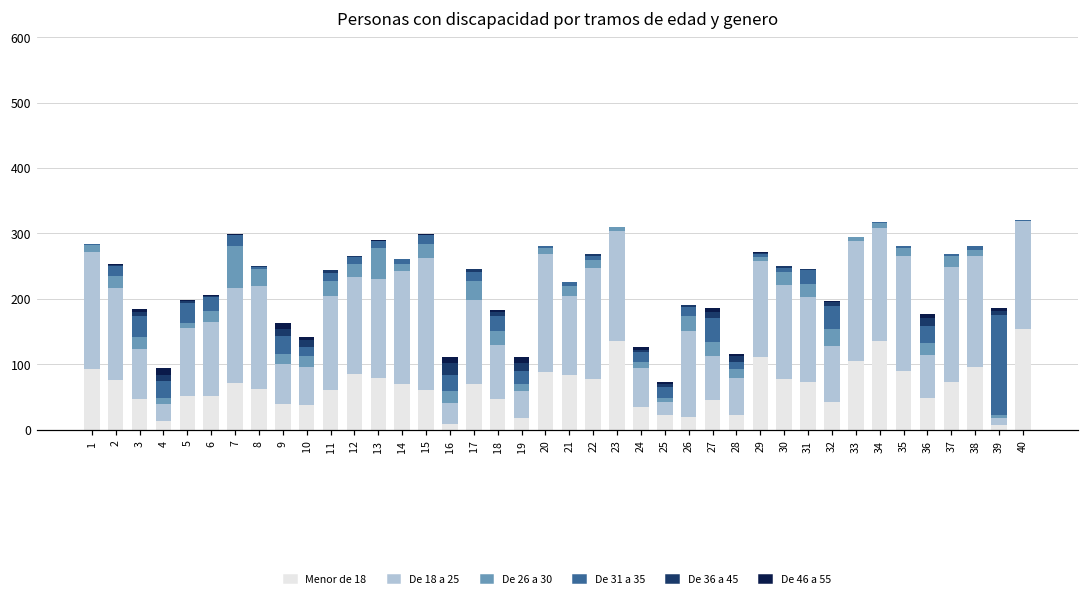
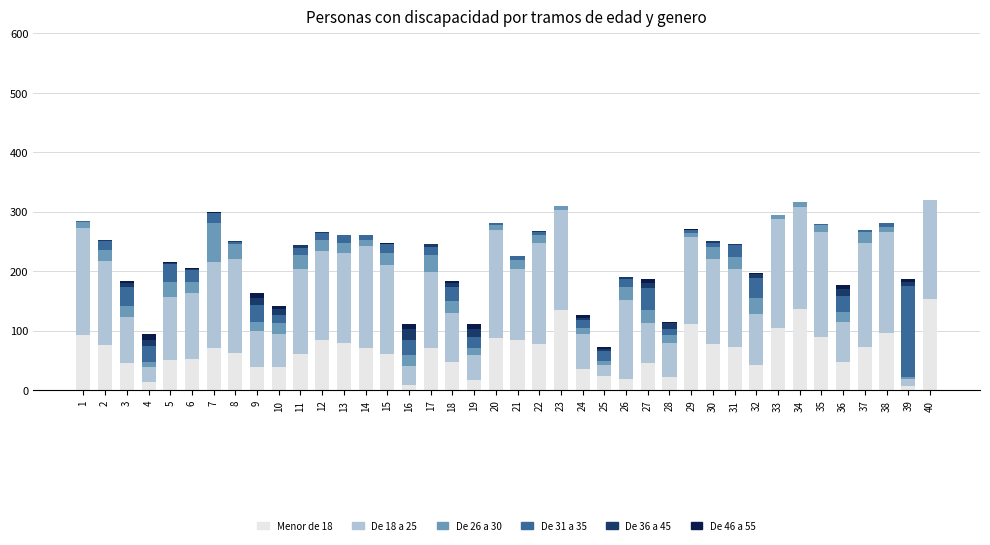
  {
    "Menor de 18": {
      "1": 90,
      "2": 80,
      "3": 50,
      "4": 10,
      "5": 50,
      "6": 50,
      "7": 70,
      "8": 60,
      "9": 40,
      "10": 40,
      "11": 60,
      "12": 90,
      "13": 80,
      "14": 70,
      "15": 60,
      "16": 10,
      "17": 70,
      "18": 50,
      "19": 20,
      "20": 90,
      "21": 80,
      "22": 80,
      "23": 140,
      "24": 40,
      "25": 20,
      "26": 20,
      "27": 50,
      "28": 20,
      "29": 110,
      "30": 80,
      "31": 70,
      "32": 40,
      "33": 110,
      "34": 140,
      "35": 90,
      "36": 50,
      "37": 70,
      "38": 100,
      "39": 10,
      "40": 150
    },
    "De 18 a 25": {
      "1": 180,
      "2": 140,
      "3": 80,
      "4": 30,
      "5": 110,
      "6": 110,
      "7": 150,
      "8": 160,
      "9": 60,
      "10": 60,
      "11": 140,
      "12": 150,
      "13": 150,
      "14": 170,
-     "15": 200,
+     "15": 150,
      "16": 30,
      "17": 130,
      "18": 80,
      "19": 40,
      "20": 180,
      "21": 120,
      "22": 170,
      "23": 170,
      "24": 60,
      "25": 20,
      "26": 130,
      "27": 70,
      "28": 60,
      "29": 150,
      "30": 140,
      "31": 130,
      "32": 90,
      "33": 180,
      "34": 170,
      "35": 180,
      "36": 70,
      "37": 180,
      "38": 170,
      "39": 10,
      "40": 170
    },
    "De 26 a 30": {
      "1": 10,
      "2": 20,
      "3": 20,
      "4": 10,
-     "5": 10,
+     "5": 30,
      "6": 20,
      "7": 70,
      "8": 30,
      "9": 20,
      "10": 20,
      "11": 20,
      "12": 20,
-     "13": 50,
+     "13": 20,
      "14": 10,
      "15": 20,
      "16": 20,
      "17": 30,
      "18": 20,
      "19": 10,
      "20": 10,
      "21": 20,
      "22": 10,
      "23": 10,
      "24": 10,
      "25": 10,
      "26": 20,
      "27": 20,
      "28": 10,
      "29": 10,
      "30": 20,
      "31": 20,
      "32": 30,
      "33": 10,
      "34": 10,
      "35": 10,
      "36": 20,
      "37": 20,
      "38": 10,
      "40": 0
    },
    "De 31 a 35": {
      "2": 20,
      "3": 30,
      "4": 30,
      "5": 30,
      "6": 20,
      "7": 20,
      "9": 30,
      "10": 10,
      "11": 10,
      "12": 10,
      "13": 10,
      "14": 10,
      "15": 10,
      "16": 30,
      "17": 10,
      "18": 20,
      "19": 20,
      "21": 10,
      "22": 10,
      "23": 0,
      "24": 10,
      "25": 20,
      "26": 10,
      "27": 40,
      "28": 10,
      "29": 10,
      "30": 10,
      "31": 20,
      "32": 40,
      "33": 0,
      "36": 30,
      "38": 10,
      "39": 150
    }
  }
